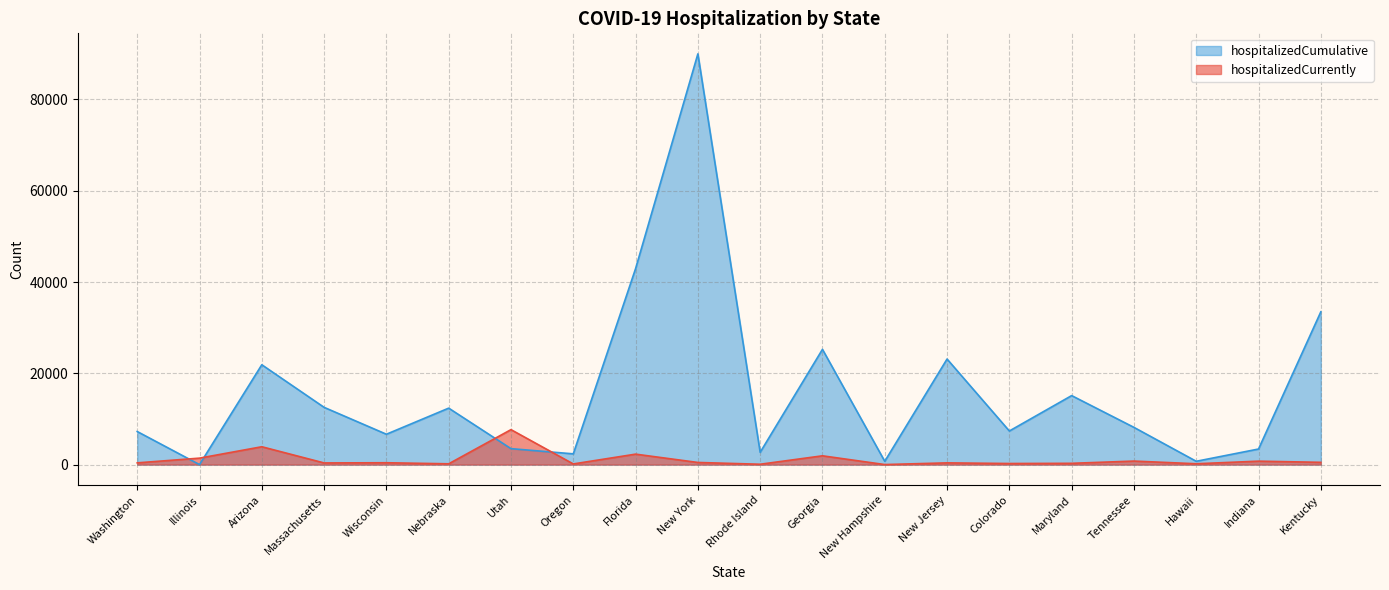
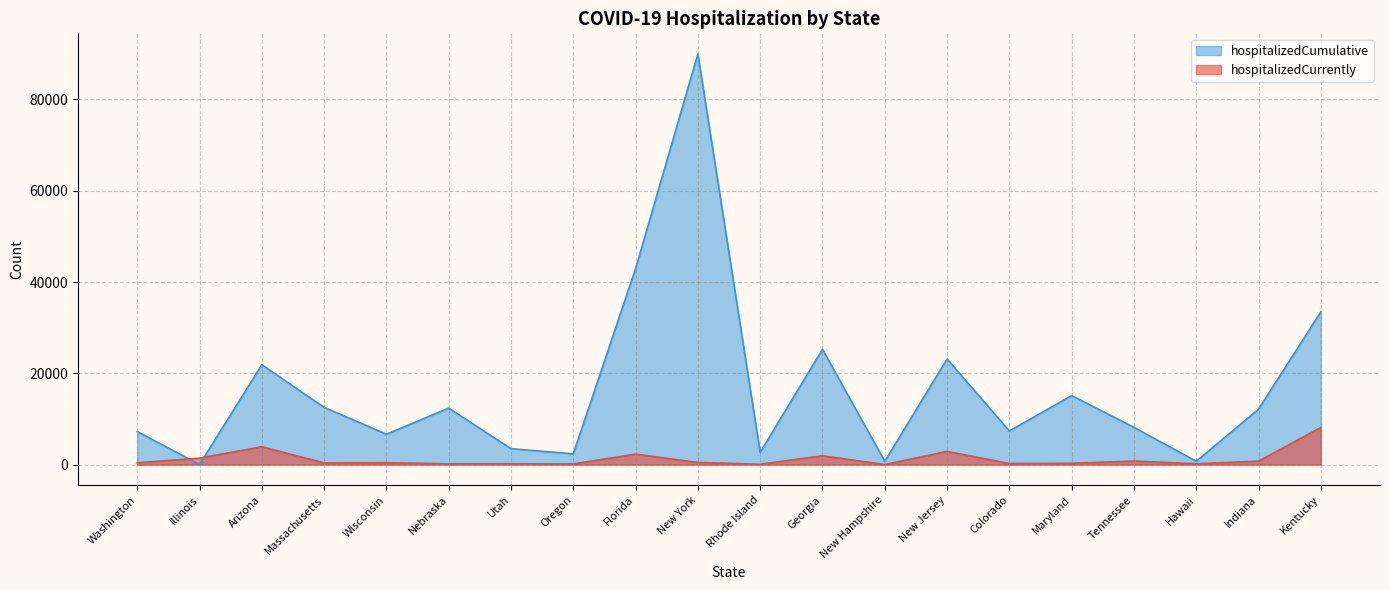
  {
    "hospitalizedCumulative": {
      "Washington": 7000,
      "Illinois": 0,
      "Arizona": 22000,
      "Massachusetts": 13000,
      "Wisconsin": 7000,
      "Nebraska": 12000,
      "Utah": 3000,
      "Oregon": 2000,
      "Florida": 43000,
      "New York": 90000,
      "Rhode Island": 3000,
      "Georgia": 25000,
      "New Hampshire": 1000,
      "New Jersey": 23000,
      "Colorado": 7000,
      "Maryland": 15000,
      "Tennessee": 8000,
-     "Indiana": 3000,
+     "Indiana": 12000,
      "Kentucky": 33000
    },
    "hospitalizedCurrently": {
      "Washington": 0,
      "Illinois": 1000,
      "Arizona": 4000,
      "Massachusetts": 0,
      "Wisconsin": 0,
      "Nebraska": 0,
-     "Utah": 8000,
+     "Utah": 0,
      "Oregon": 0,
      "Florida": 2000,
      "New York": 0,
      "Rhode Island": 0,
      "Georgia": 2000,
      "New Hampshire": 0,
-     "New Jersey": 0,
+     "New Jersey": 3000,
      "Colorado": 0,
      "Maryland": 0,
      "Tennessee": 1000,
      "Indiana": 1000,
-     "Kentucky": 0
+     "Kentucky": 8000
    }
  }
